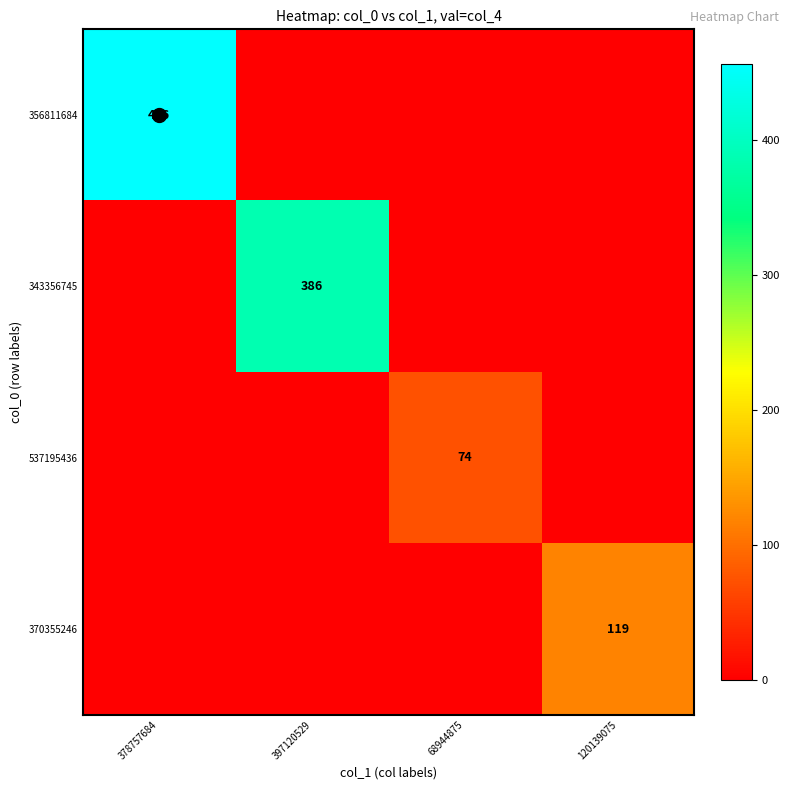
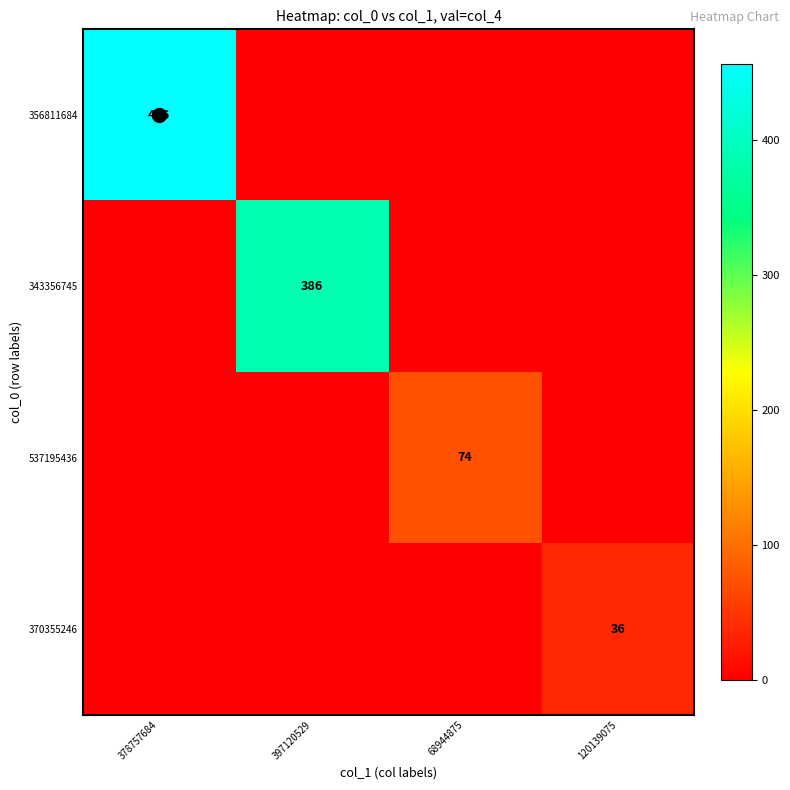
  {
    "343356745": {
      "397120529": 386
    },
    "537195436": {
      "68944875": 74
    },
    "370355246": {
-     "120139075": 119
+     "120139075": 36
    }
  }
